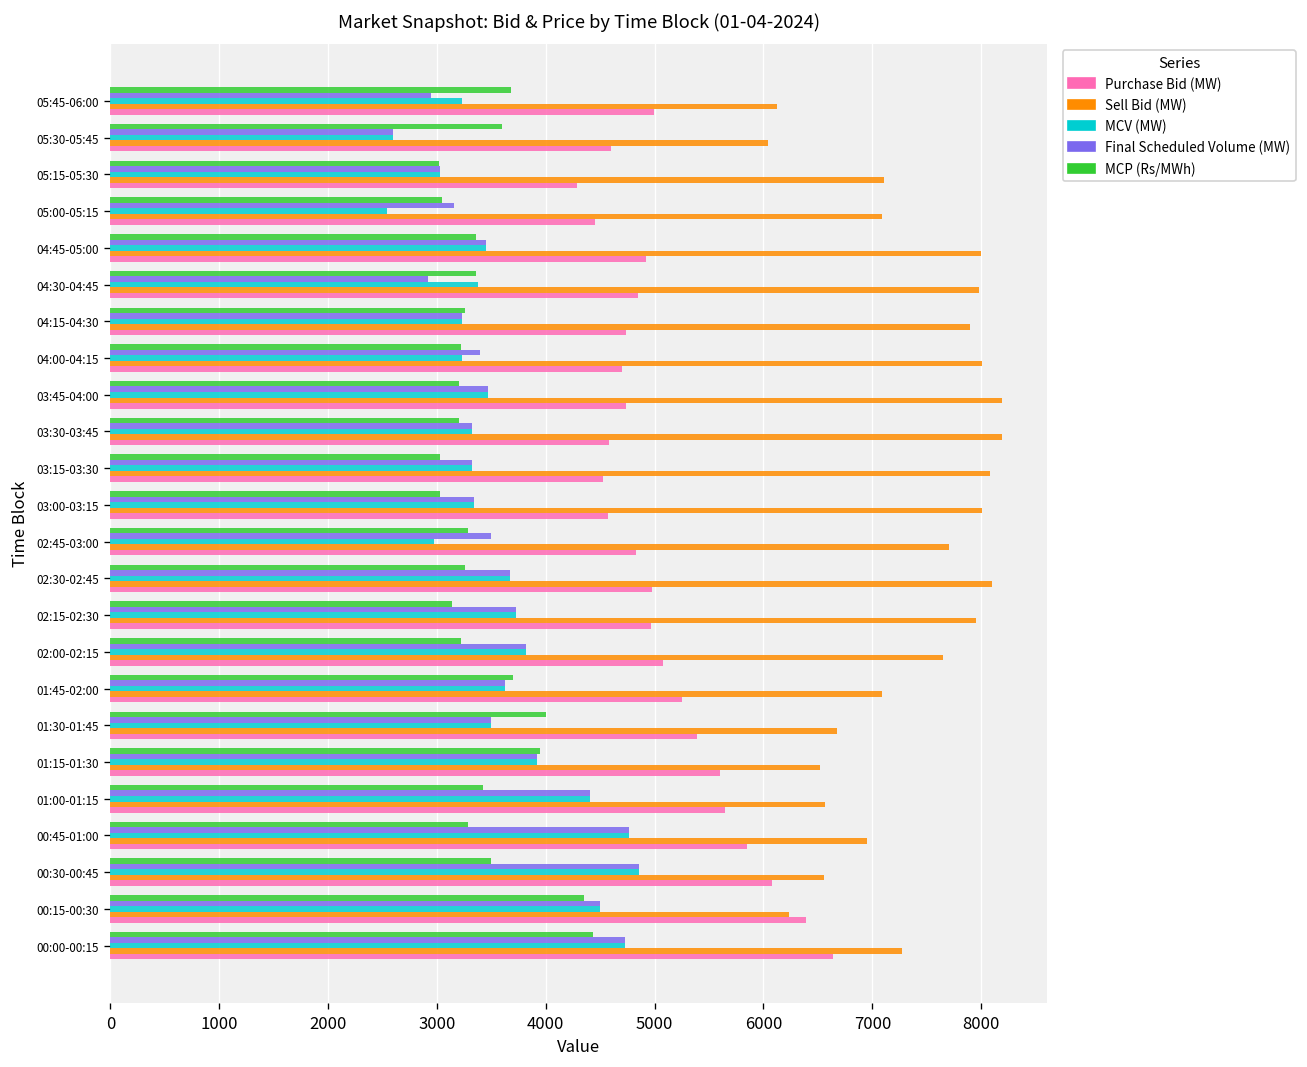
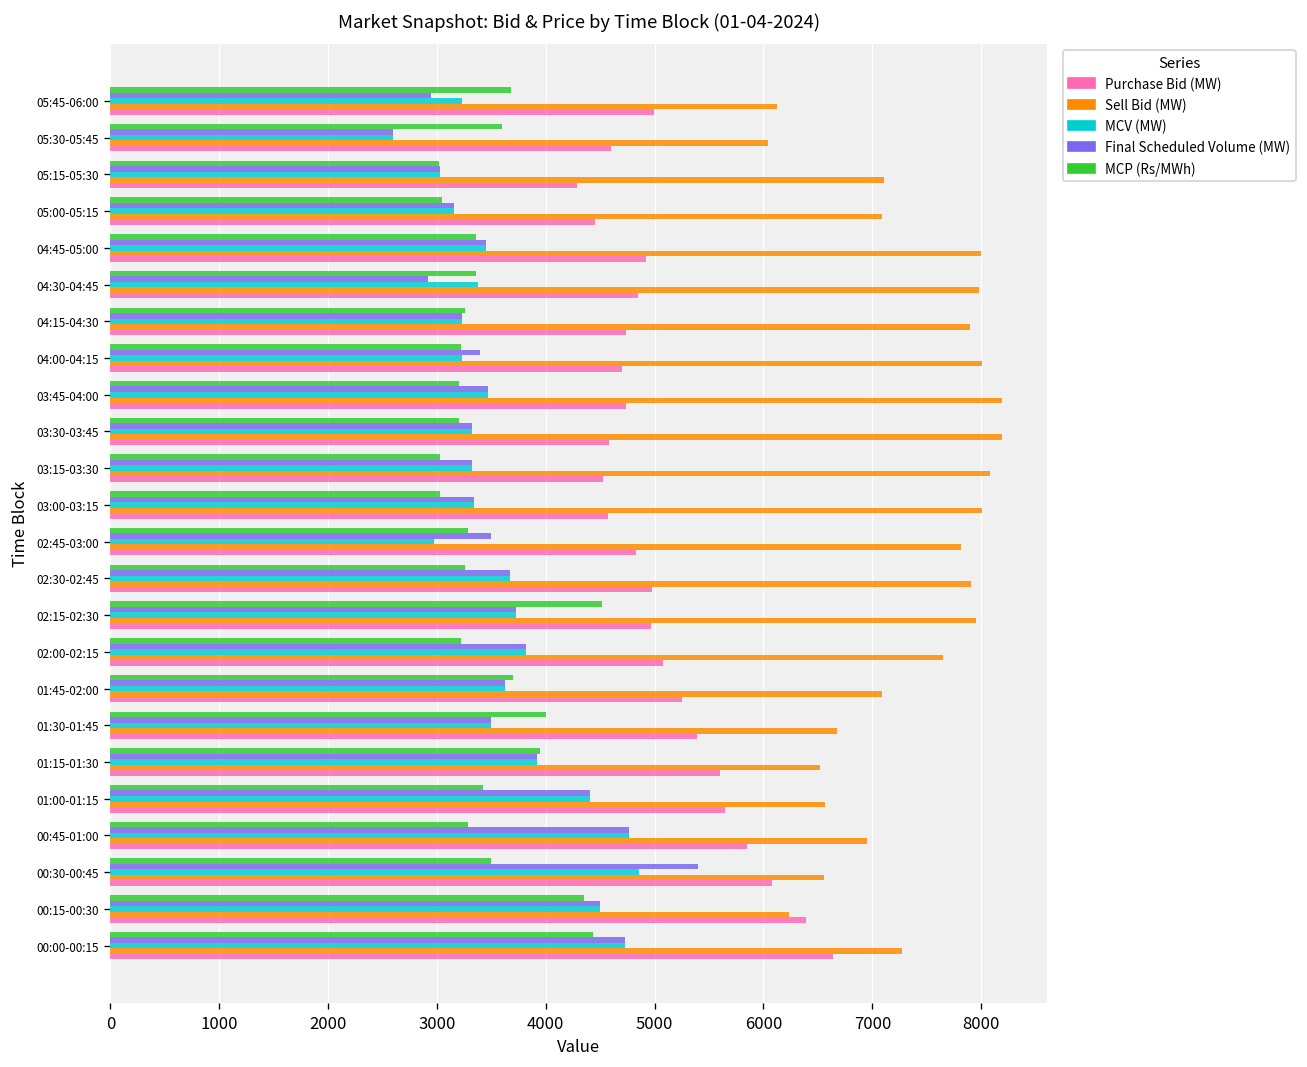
  {
    "Purchase Bid (MW)": {
      "05:45-06:00": 5000,
      "05:30-05:45": 4600,
      "05:15-05:30": 4300,
      "05:00-05:15": 4500,
      "04:45-05:00": 4900,
      "04:30-04:45": 4800,
      "04:15-04:30": 4700,
      "04:00-04:15": 4700,
      "03:45-04:00": 4700,
      "03:30-03:45": 4600,
      "03:15-03:30": 4500,
      "03:00-03:15": 4600,
      "02:45-03:00": 4800,
      "02:30-02:45": 5000,
      "02:15-02:30": 5000,
      "02:00-02:15": 5100,
      "01:45-02:00": 5200,
      "01:30-01:45": 5400,
      "01:15-01:30": 5600,
      "01:00-01:15": 5600,
      "00:45-01:00": 5800,
      "00:30-00:45": 6100,
      "00:15-00:30": 6400,
      "00:00-00:15": 6600
    },
    "Sell Bid (MW)": {
      "05:45-06:00": 6100,
      "05:30-05:45": 6000,
      "05:15-05:30": 7100,
      "05:00-05:15": 7100,
      "04:45-05:00": 8000,
      "04:30-04:45": 8000,
      "04:15-04:30": 7900,
      "04:00-04:15": 8000,
      "03:45-04:00": 8200,
      "03:30-03:45": 8200,
      "03:15-03:30": 8100,
      "03:00-03:15": 8000,
-     "02:45-03:00": 7700,
-     "02:30-02:45": 8100,
+     "02:45-03:00": 7800,
+     "02:30-02:45": 7900,
      "02:15-02:30": 8000,
      "02:00-02:15": 7600,
      "01:45-02:00": 7100,
      "01:30-01:45": 6700,
      "01:15-01:30": 6500,
      "01:00-01:15": 6600,
      "00:45-01:00": 7000,
      "00:30-00:45": 6600,
      "00:15-00:30": 6200,
      "00:00-00:15": 7300
    },
    "MCV (MW)": {
      "05:45-06:00": 3200,
      "05:30-05:45": 2600,
      "05:15-05:30": 3000,
-     "05:00-05:15": 2500,
+     "05:00-05:15": 3200,
      "04:45-05:00": 3400,
      "04:30-04:45": 3400,
      "04:15-04:30": 3200,
      "04:00-04:15": 3200,
      "03:45-04:00": 3500,
      "03:30-03:45": 3300,
      "03:15-03:30": 3300,
      "03:00-03:15": 3300,
      "02:45-03:00": 3000,
      "02:30-02:45": 3700,
      "02:15-02:30": 3700,
      "02:00-02:15": 3800,
      "01:45-02:00": 3600,
      "01:30-01:45": 3500,
      "01:15-01:30": 3900,
      "01:00-01:15": 4400,
      "00:45-01:00": 4800,
      "00:30-00:45": 4900,
      "00:15-00:30": 4500,
      "00:00-00:15": 4700
    },
    "Final Scheduled Volume (MW)": {
      "05:45-06:00": 2900,
      "05:30-05:45": 2600,
      "05:15-05:30": 3000,
      "05:00-05:15": 3200,
      "04:45-05:00": 3400,
      "04:30-04:45": 2900,
      "04:15-04:30": 3200,
      "04:00-04:15": 3400,
      "03:45-04:00": 3500,
      "03:30-03:45": 3300,
      "03:15-03:30": 3300,
      "03:00-03:15": 3300,
      "02:45-03:00": 3500,
      "02:30-02:45": 3700,
      "02:15-02:30": 3700,
      "02:00-02:15": 3800,
      "01:45-02:00": 3600,
      "01:30-01:45": 3500,
      "01:15-01:30": 3900,
      "01:00-01:15": 4400,
      "00:45-01:00": 4800,
-     "00:30-00:45": 4900,
+     "00:30-00:45": 5400,
      "00:15-00:30": 4500,
      "00:00-00:15": 4700
    },
    "MCP (Rs/MWh)": {
      "05:45-06:00": 3700,
      "05:30-05:45": 3600,
      "05:15-05:30": 3000,
      "05:00-05:15": 3100,
      "04:45-05:00": 3400,
      "04:30-04:45": 3400,
      "04:15-04:30": 3300,
      "04:00-04:15": 3200,
      "03:45-04:00": 3200,
      "03:30-03:45": 3200,
      "03:15-03:30": 3000,
      "03:00-03:15": 3000,
      "02:45-03:00": 3300,
      "02:30-02:45": 3300,
-     "02:15-02:30": 3100,
+     "02:15-02:30": 4500,
      "02:00-02:15": 3200,
      "01:45-02:00": 3700,
      "01:30-01:45": 4000,
      "01:15-01:30": 4000,
      "01:00-01:15": 3400,
      "00:45-01:00": 3300,
      "00:30-00:45": 3500,
      "00:15-00:30": 4400,
      "00:00-00:15": 4400
    }
  }
